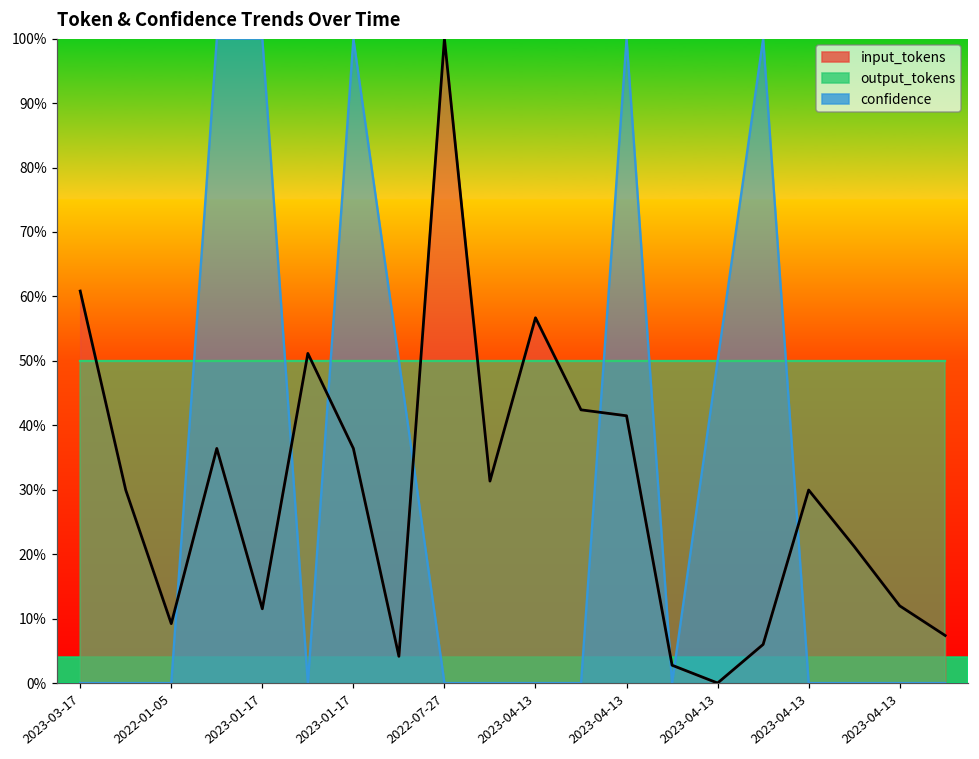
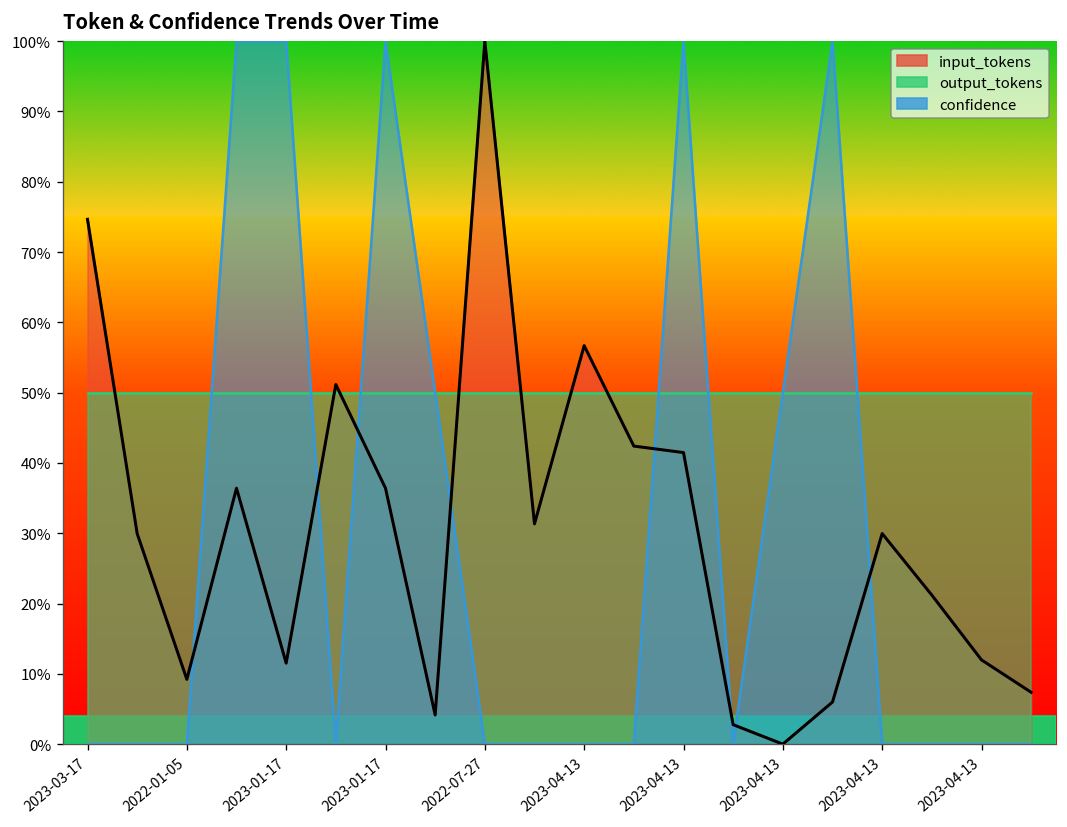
  {
    "input_tokens": {
-     "2023-03-17": "61%",
+     "2023-03-17": "75%",
      "2022-01-05": "9%",
      "2022-07-27": "100%"
    },
    "output_tokens": {
      "2023-03-17": "50%",
      "2022-01-05": "50%",
      "2022-07-27": "50%"
    }
  }
